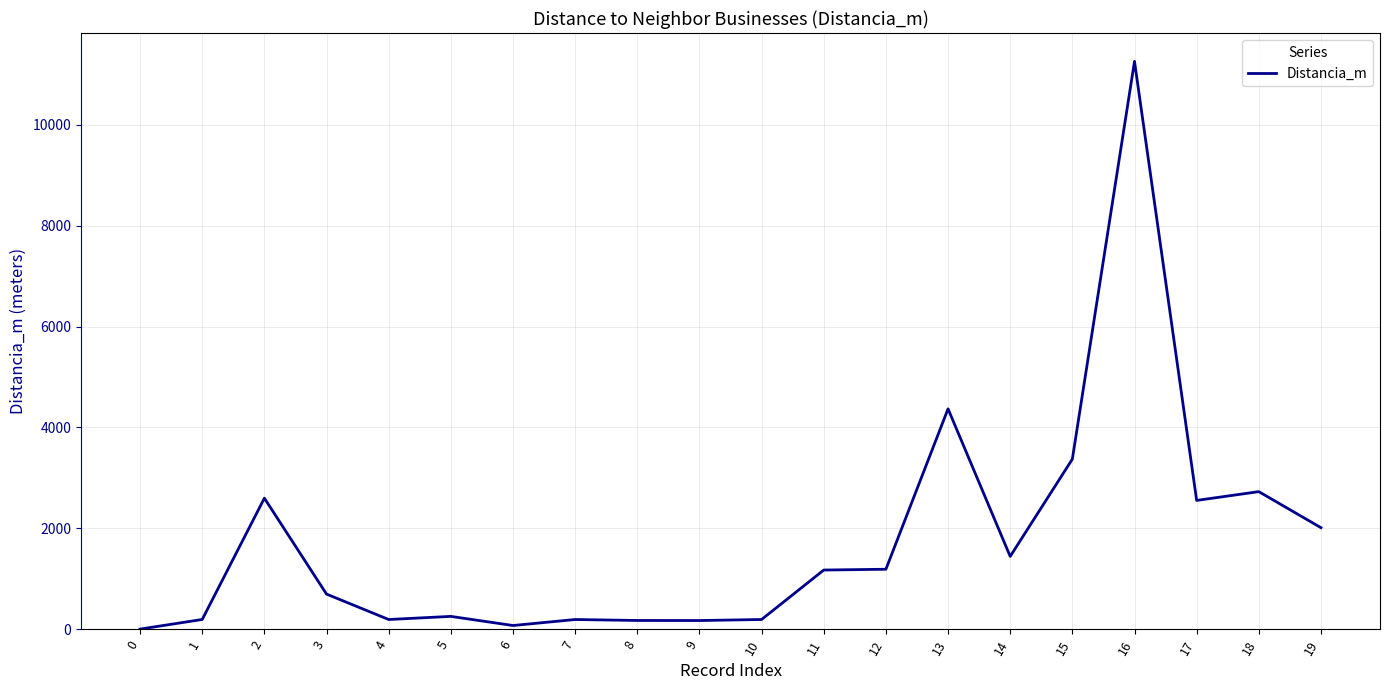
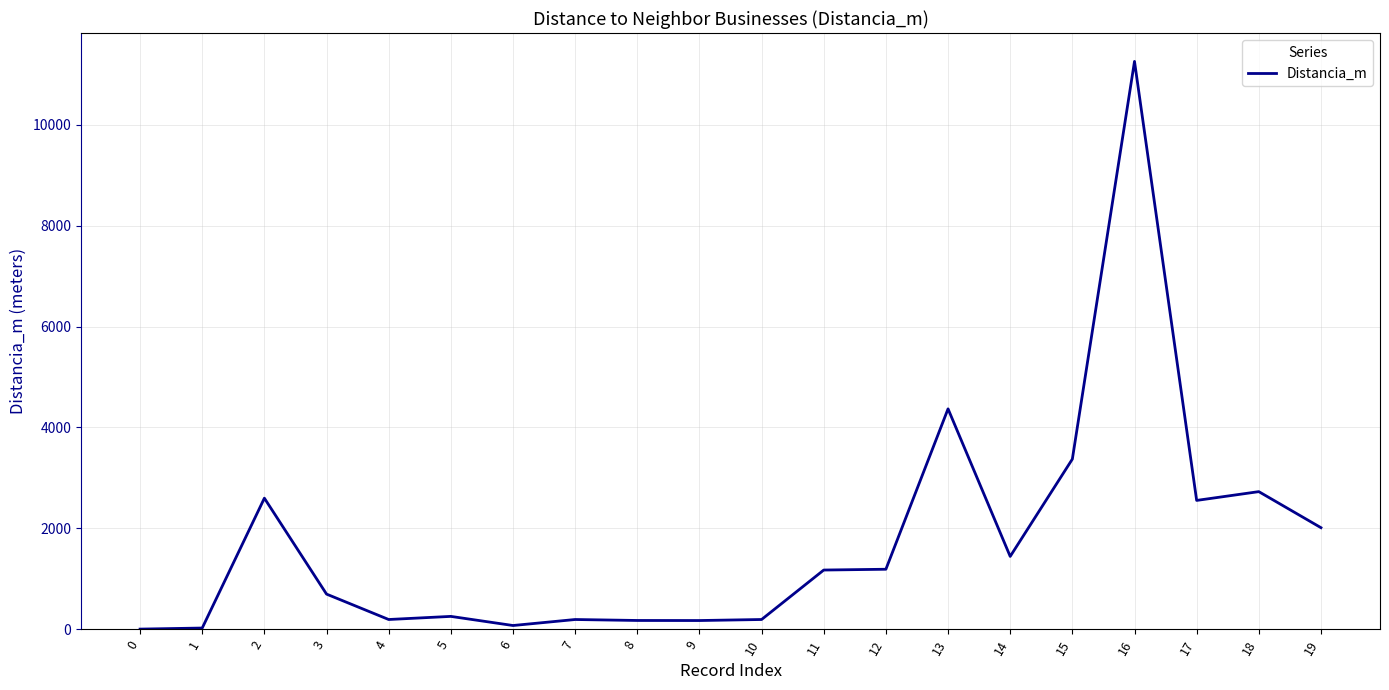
  {
    "0": 0,
-   "1": 200,
+   "1": 0,
    "2": 2600,
    "3": 700,
    "4": 200,
    "5": 300,
    "6": 100,
    "7": 200,
    "8": 200,
    "9": 200,
    "10": 200,
    "11": 1200,
    "12": 1200,
    "13": 4400,
    "14": 1400,
    "15": 3400,
    "16": 11300,
    "17": 2600,
    "18": 2700,
    "19": 2000
  }
